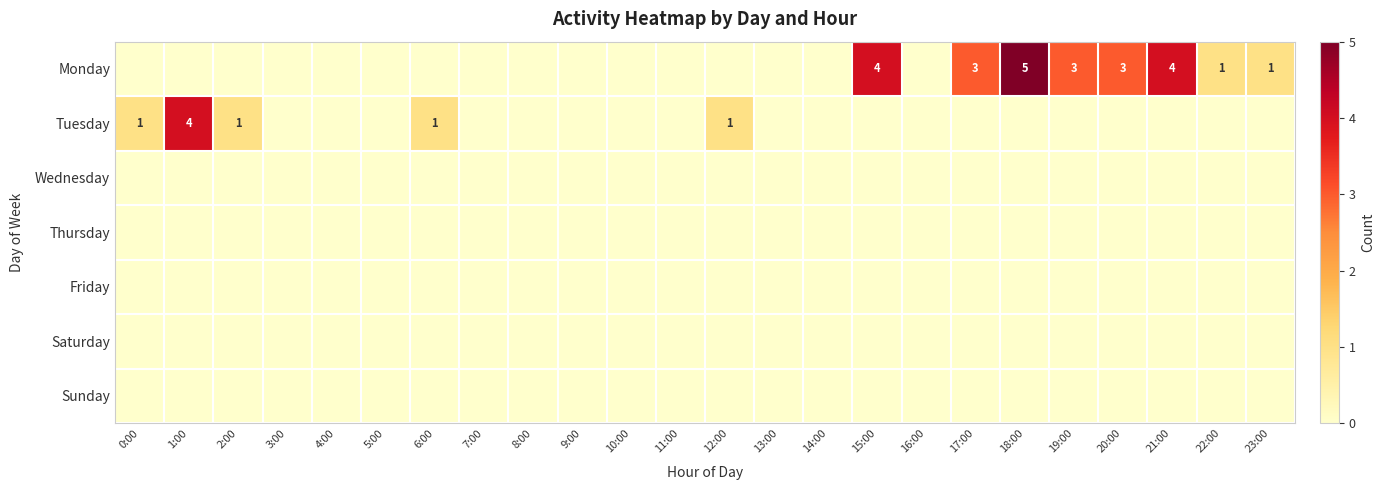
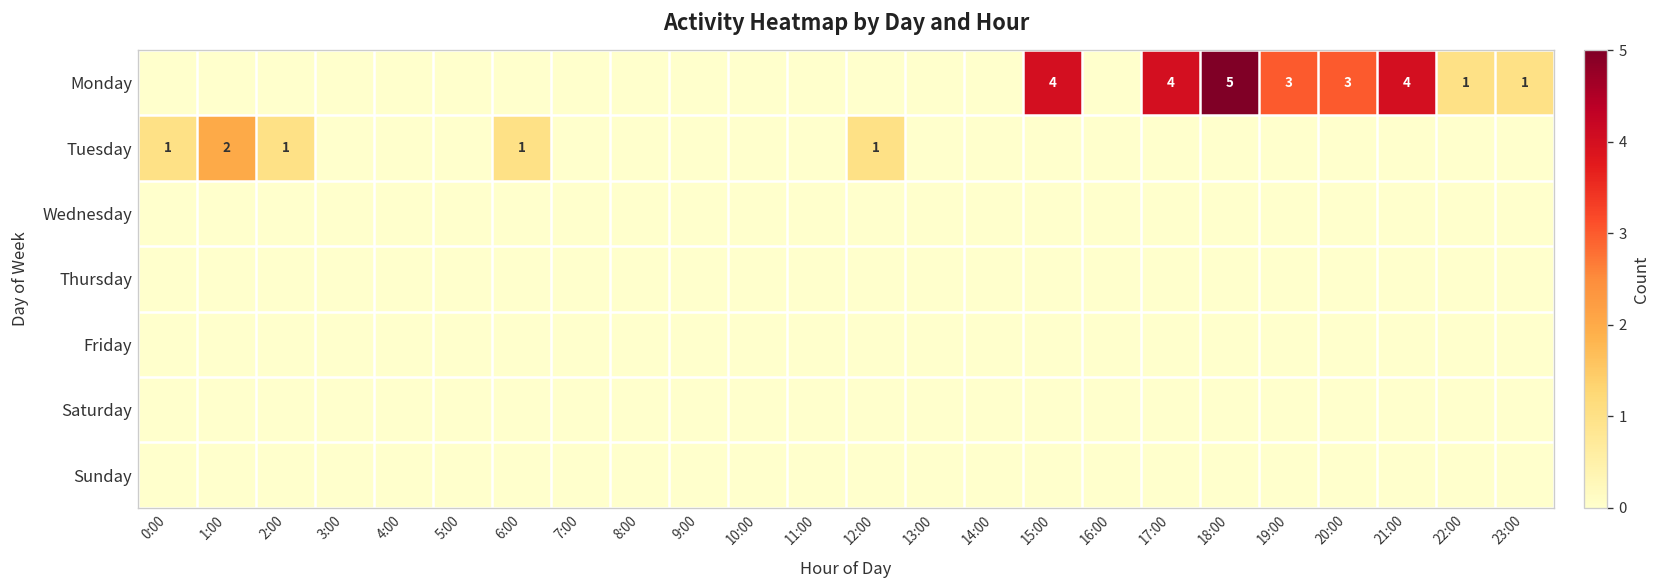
  {
    "Monday": {
      "15:00": 4,
-     "17:00": 3,
+     "17:00": 4,
      "18:00": 5,
      "19:00": 3,
      "20:00": 3,
      "21:00": 4,
      "22:00": 1,
      "23:00": 1
    },
    "Tuesday": {
      "0:00": 1,
-     "1:00": 4,
+     "1:00": 2,
      "2:00": 1,
      "6:00": 1,
      "12:00": 1
    }
  }
